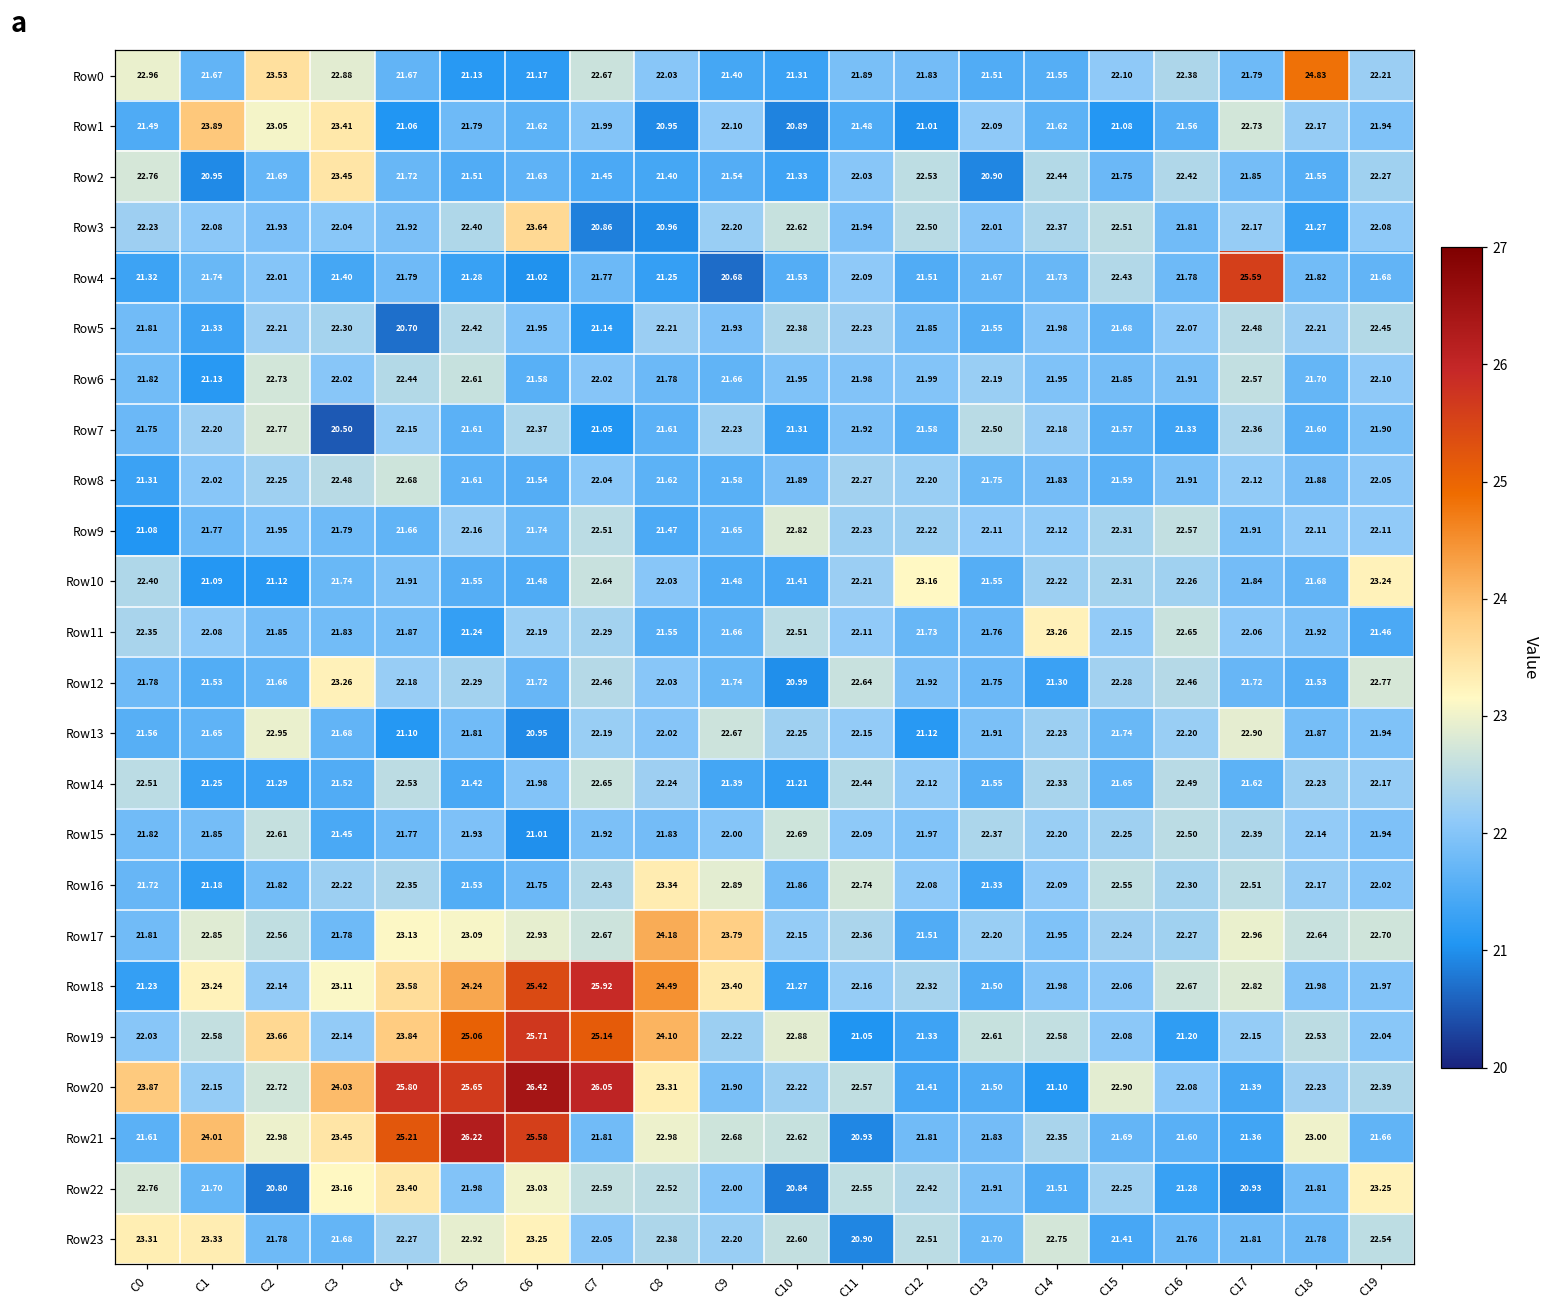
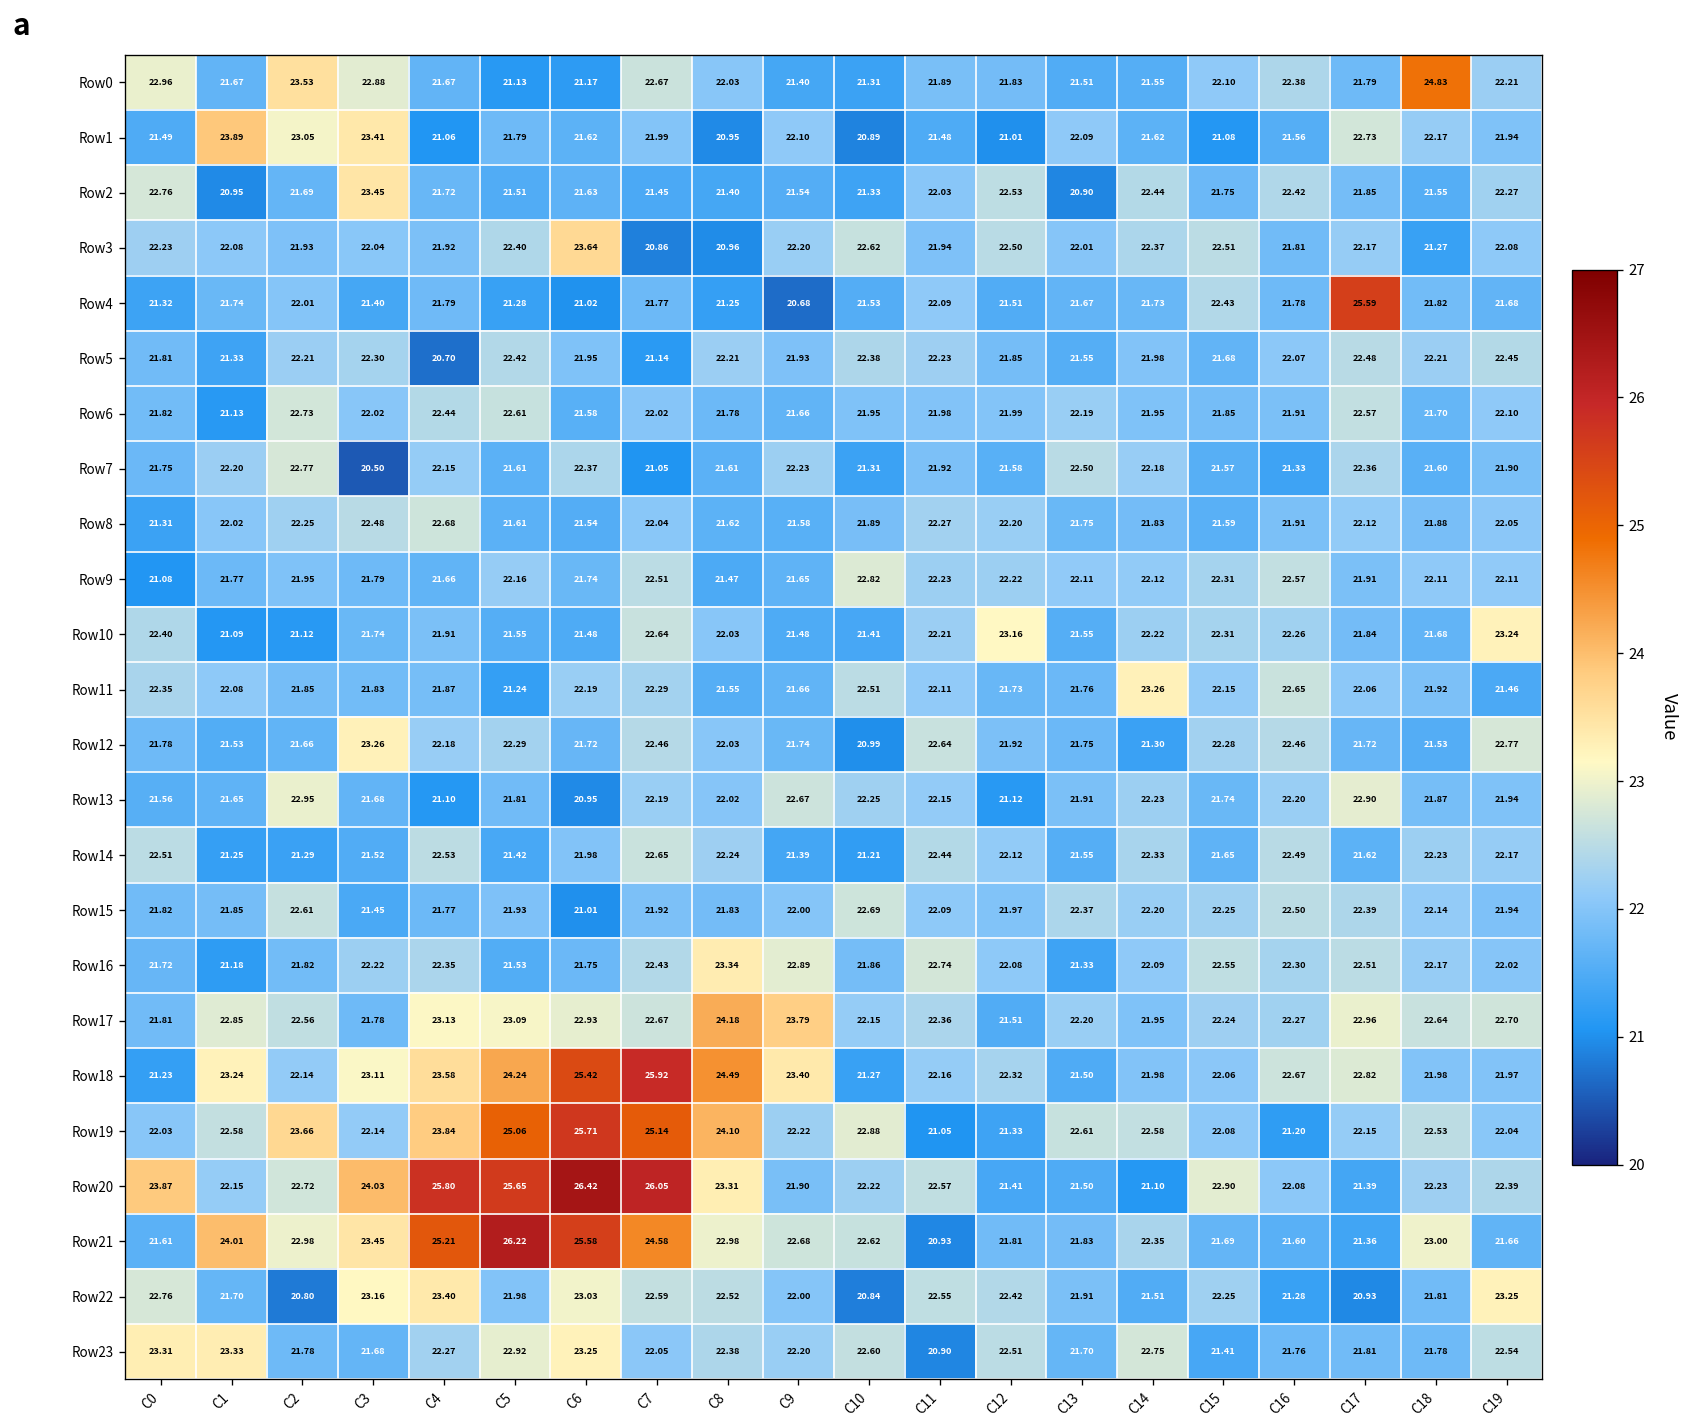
  {
    "Row21": {
      "C0": 21.61,
      "C1": 24.01,
      "C2": 22.98,
      "C3": 23.45,
      "C4": 25.21,
      "C5": 26.22,
      "C6": 25.58,
-     "C7": 21.81,
+     "C7": 24.58,
      "C8": 22.98,
      "C9": 22.68,
      "C10": 22.62,
      "C11": 20.93,
      "C12": 21.81,
      "C13": 21.83,
      "C14": 22.35,
      "C15": 21.69,
      "C16": 21.60,
      "C17": 21.36,
      "C18": 23.00,
      "C19": 21.66
    }
  }
